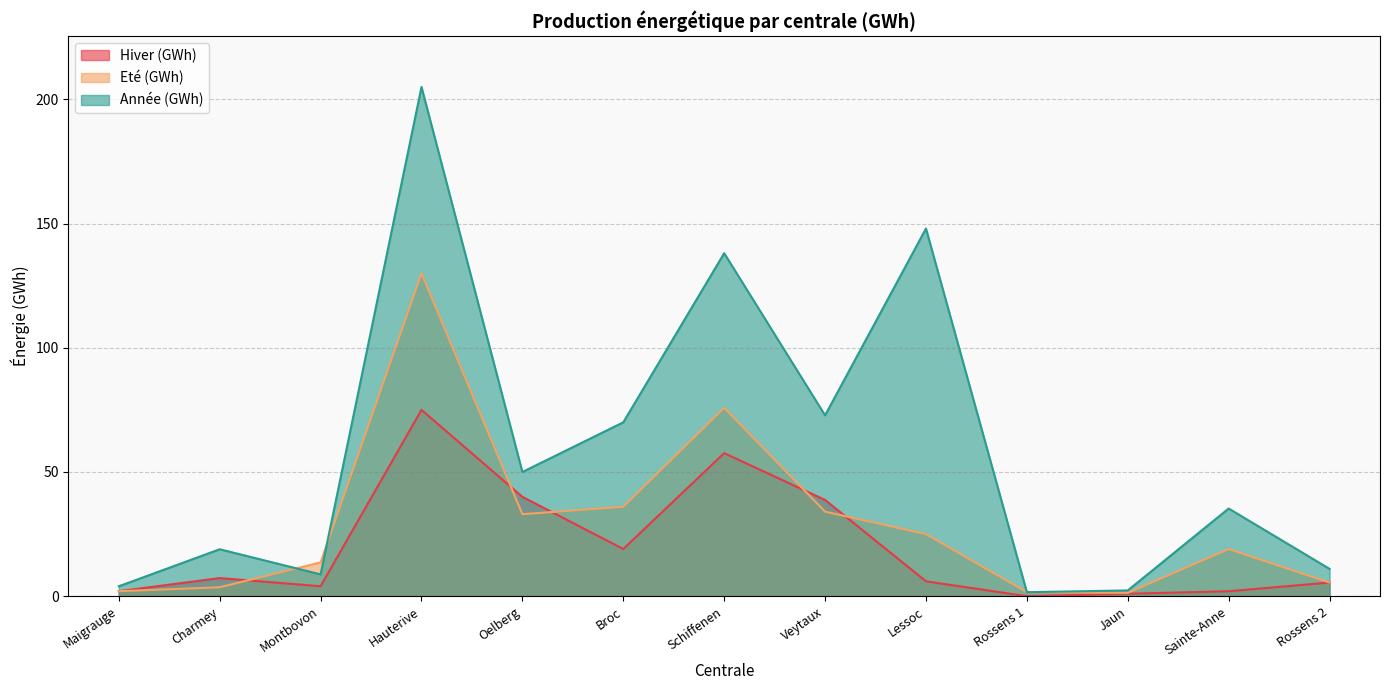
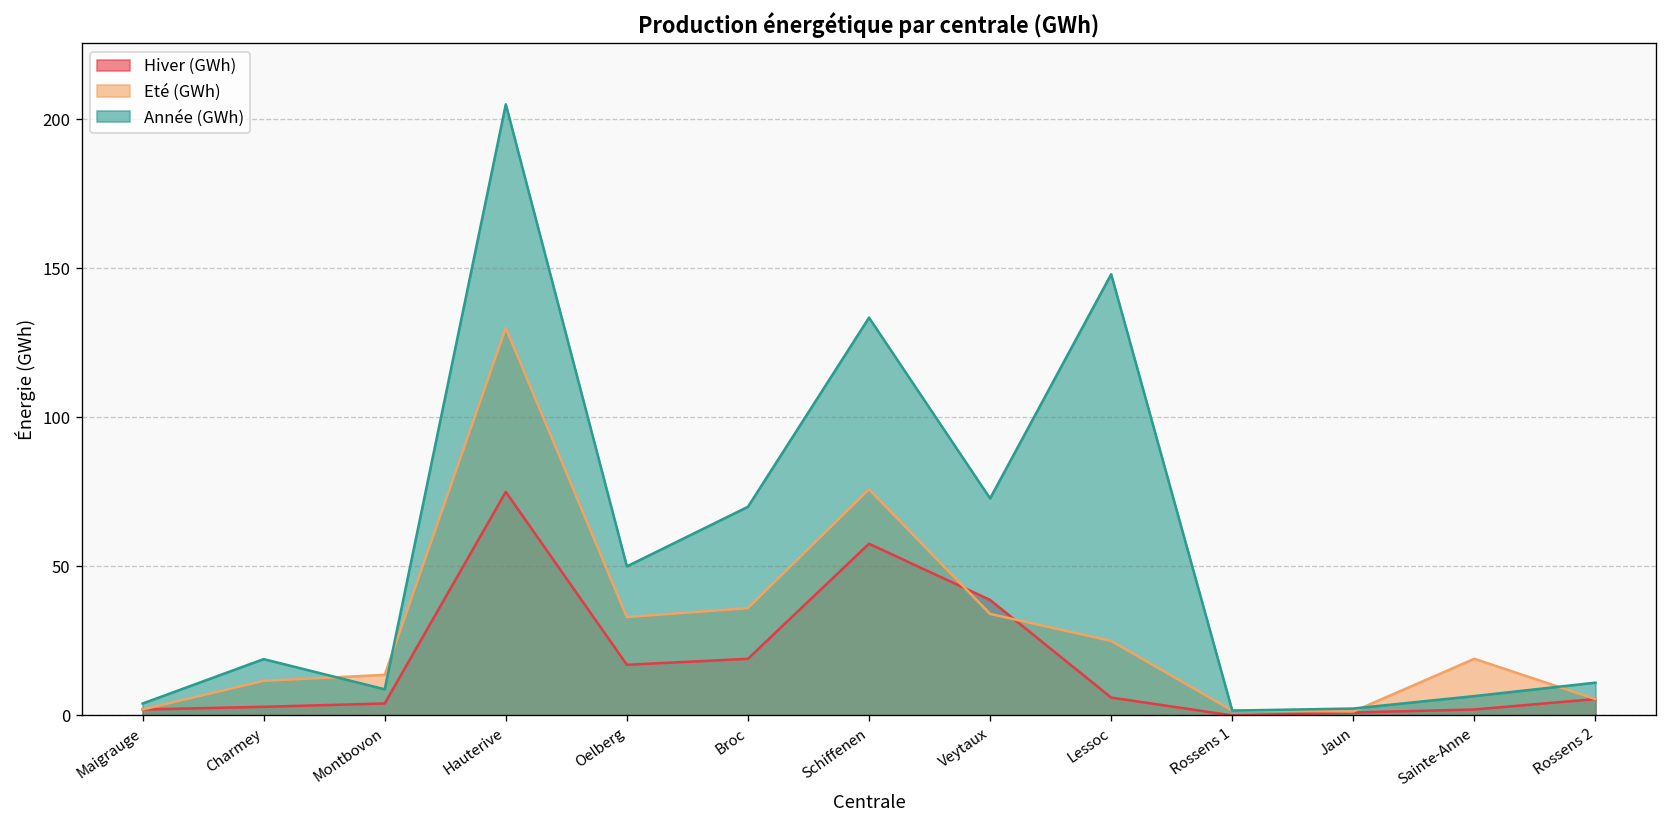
  {
    "Hiver (GWh)": {
-     "Charmey": 7,
+     "Charmey": 3,
      "Montbovon": 4,
      "Hauterive": 75,
-     "Oelberg": 40,
+     "Oelberg": 17,
      "Broc": 19,
      "Schiffenen": 58,
      "Veytaux": 39,
      "Lessoc": 6,
      "Rossens 1": 0,
      "Sainte-Anne": 2
    },
    "Eté (GWh)": {
-     "Charmey": 4,
+     "Charmey": 12,
      "Montbovon": 14,
      "Hauterive": 130,
      "Oelberg": 33,
      "Broc": 36,
      "Schiffenen": 76,
      "Veytaux": 34,
      "Lessoc": 25,
      "Sainte-Anne": 19
    },
    "Année (GWh)": {
      "Maigrauge": 4,
      "Charmey": 19,
      "Montbovon": 9,
      "Hauterive": 205,
      "Oelberg": 50,
      "Broc": 70,
-     "Schiffenen": 138,
+     "Schiffenen": 133,
      "Veytaux": 73,
      "Lessoc": 148,
-     "Sainte-Anne": 35,
+     "Sainte-Anne": 7,
      "Rossens 2": 11
    }
  }
